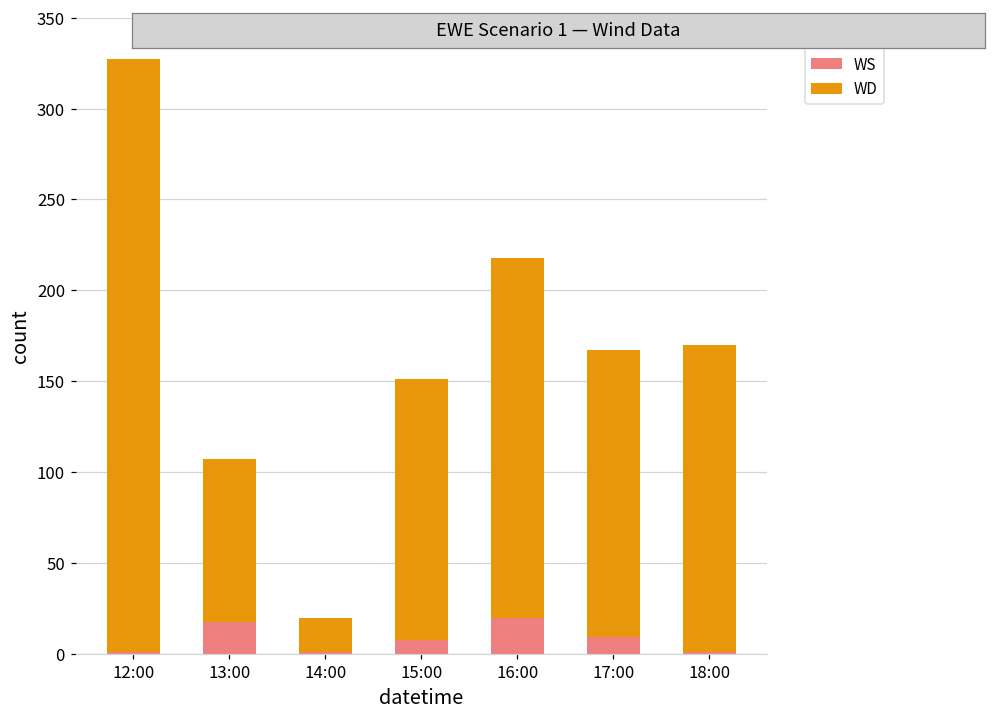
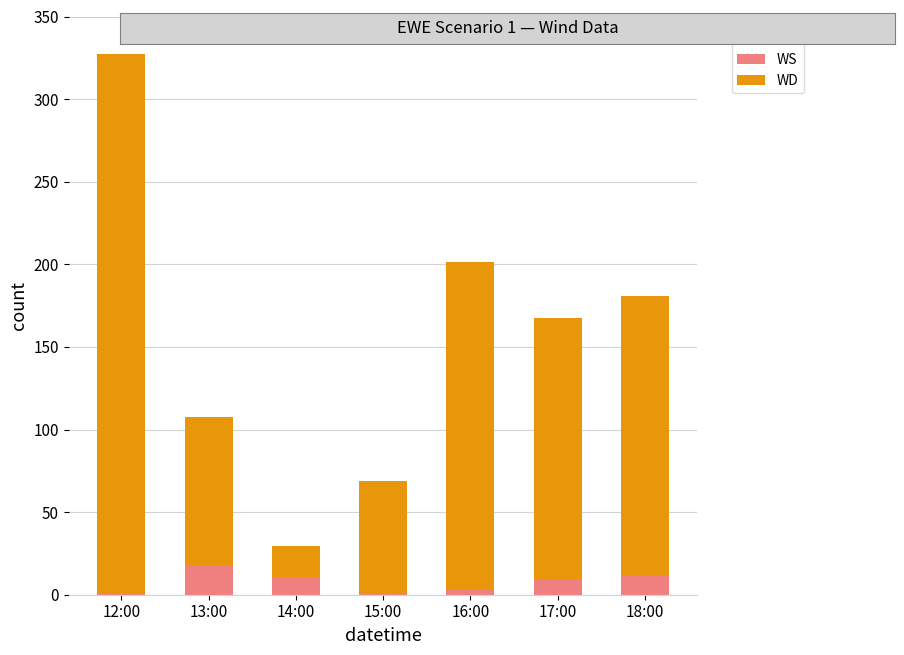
  {
    "WS": {
      "13:00": 17,
-     "14:00": 1,
-     "15:00": 8,
-     "16:00": 20,
+     "14:00": 11,
+     "15:00": 1,
+     "16:00": 3,
      "17:00": 9,
-     "18:00": 1
+     "18:00": 12
    },
    "WD": {
      "12:00": 326,
      "13:00": 90,
      "14:00": 19,
-     "15:00": 143,
+     "15:00": 68,
      "16:00": 198,
      "17:00": 158,
      "18:00": 169
    }
  }
